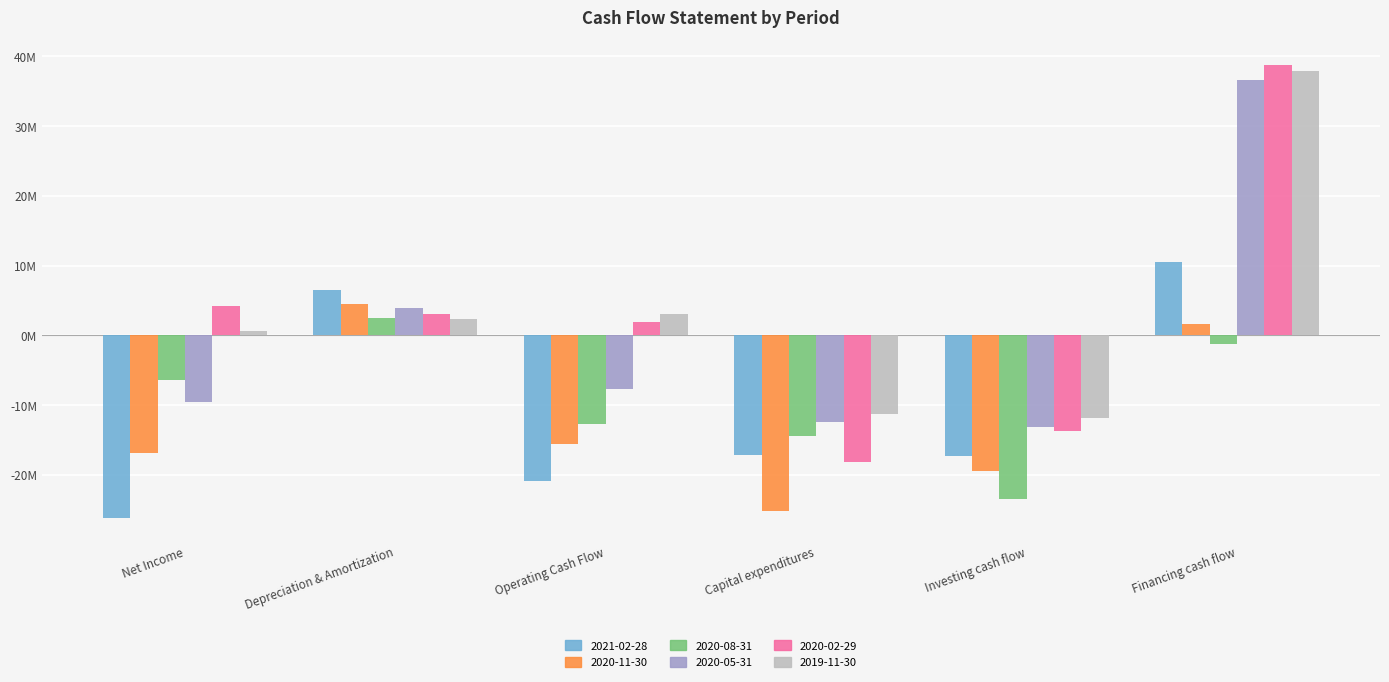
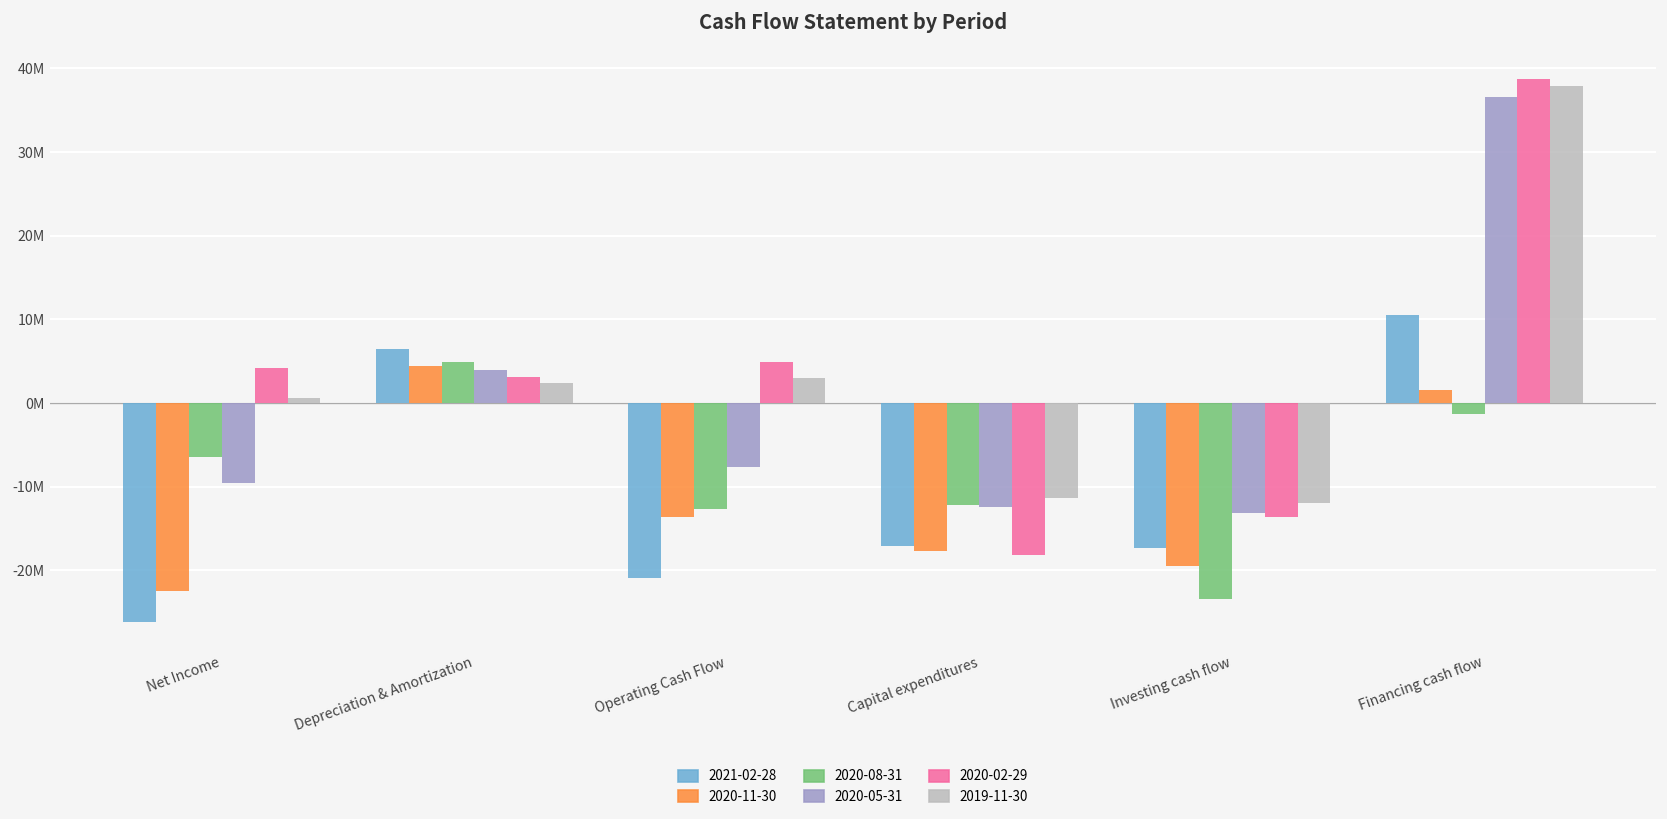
  {
    "2020-11-30": {
-     "Net Income": -17000000,
+     "Net Income": -22000000,
      "Depreciation & Amortization": 4000000,
-     "Operating Cash Flow": -16000000,
-     "Capital expenditures": -25000000,
+     "Operating Cash Flow": -14000000,
+     "Capital expenditures": -18000000,
      "Investing cash flow": -19000000,
      "Financing cash flow": 2000000
    },
    "2020-08-31": {
      "Net Income": -6000000,
-     "Depreciation & Amortization": 2000000,
+     "Depreciation & Amortization": 5000000,
      "Operating Cash Flow": -13000000,
-     "Capital expenditures": -14000000,
+     "Capital expenditures": -12000000,
      "Investing cash flow": -23000000,
      "Financing cash flow": -1000000
    },
    "2020-02-29": {
      "Net Income": 4000000,
      "Depreciation & Amortization": 3000000,
-     "Operating Cash Flow": 2000000,
+     "Operating Cash Flow": 5000000,
      "Capital expenditures": -18000000,
      "Investing cash flow": -14000000,
      "Financing cash flow": 39000000
    }
  }
